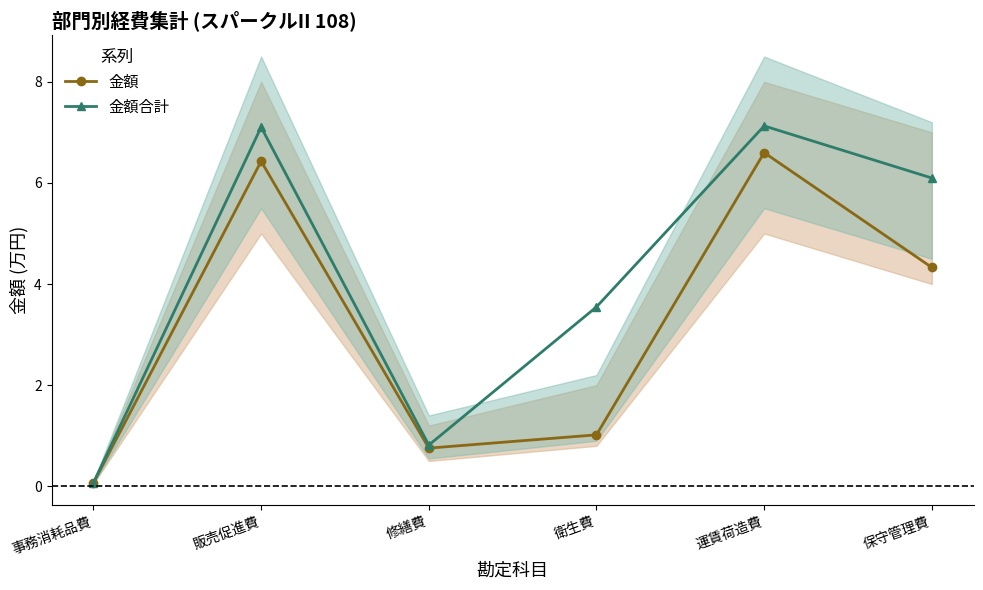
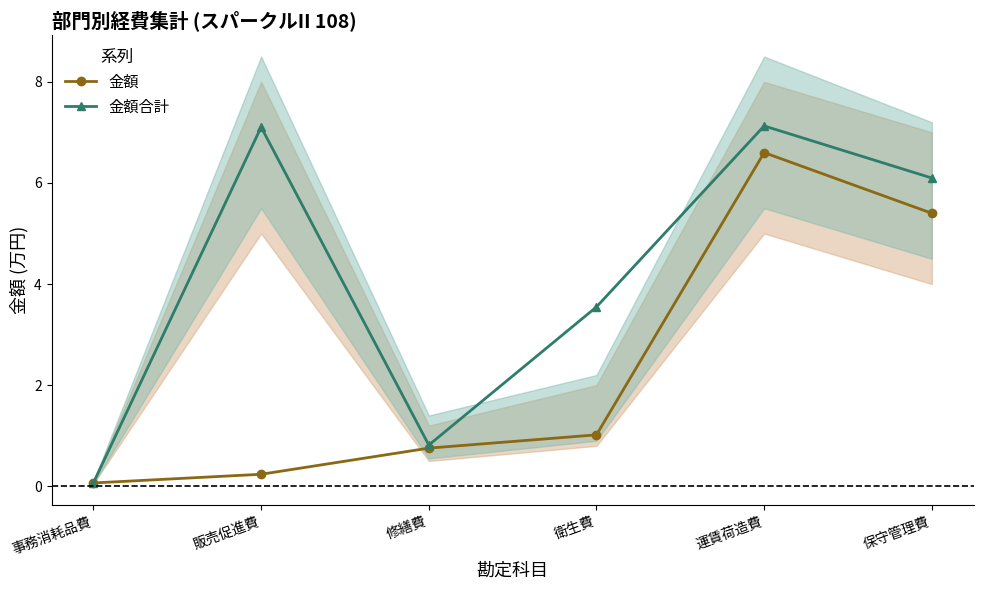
  {
    "金額": {
-     "販売促進費": 6.4,
+     "販売促進費": 0.2,
      "修繕費": 0.8,
      "衛生費": 1.0,
      "運賃荷造費": 6.6,
-     "保守管理費": 4.3
+     "保守管理費": 5.4
    },
    "金額合計": {
      "販売促進費": 7.1,
      "修繕費": 0.8,
      "衛生費": 3.5,
      "運賃荷造費": 7.1,
      "保守管理費": 6.1
    }
  }
